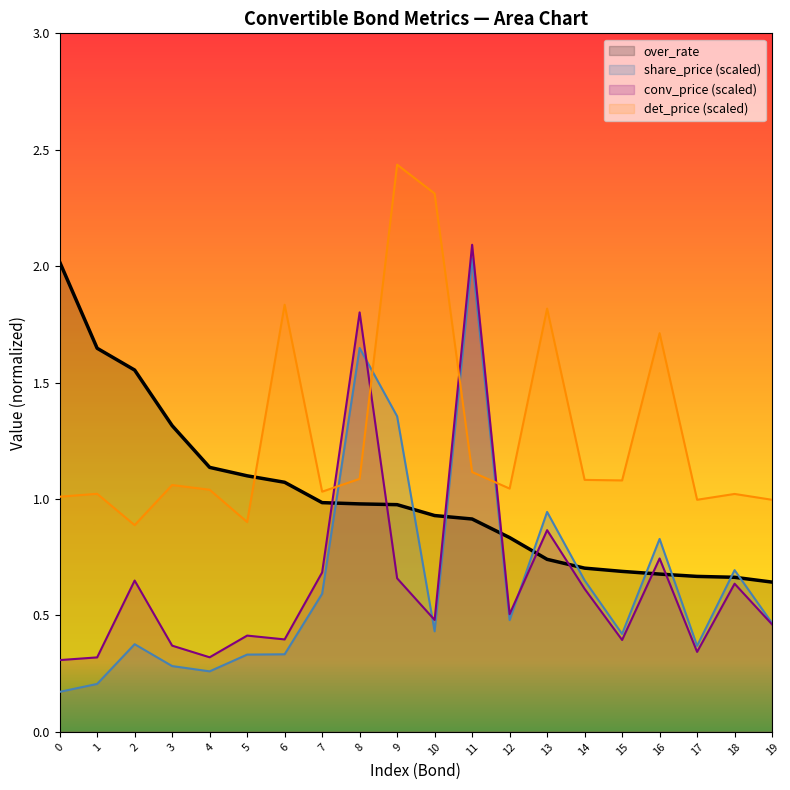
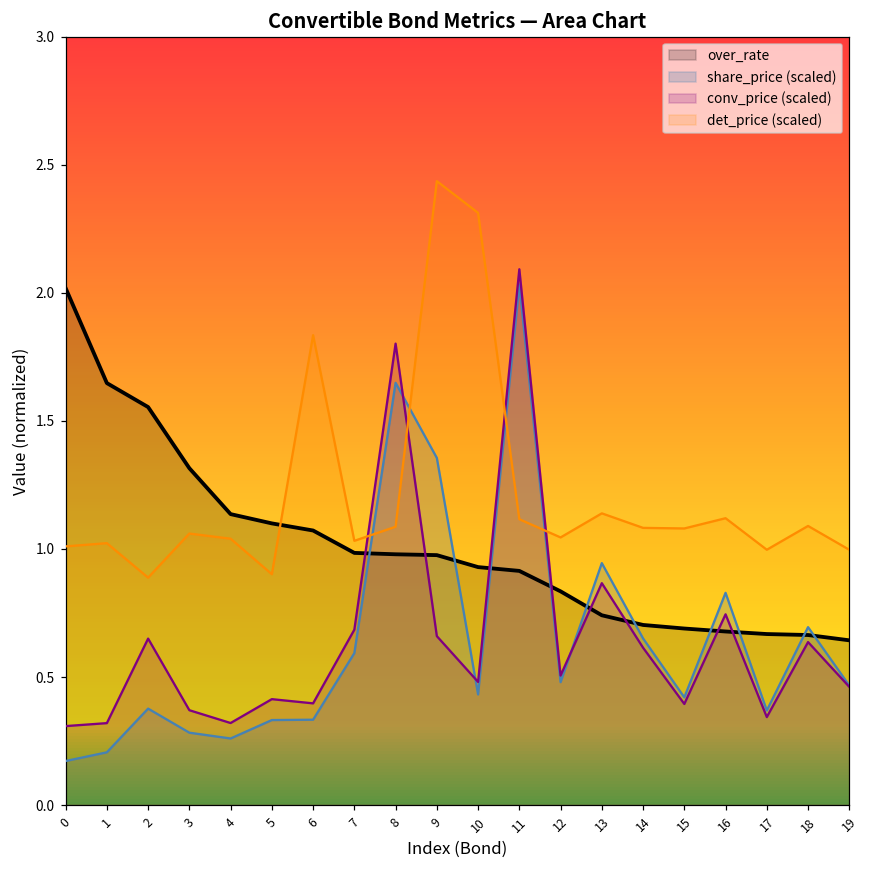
  {
    "det_price (scaled)": {
      "0": 1.01,
      "1": 1.02,
      "2": 0.89,
      "3": 1.06,
      "4": 1.04,
      "5": 0.90,
      "6": 1.83,
      "7": 1.03,
      "8": 1.09,
      "9": 2.44,
      "10": 2.31,
      "11": 1.12,
      "12": 1.04,
-     "13": 1.82,
+     "13": 1.14,
      "14": 1.08,
      "15": 1.08,
-     "16": 1.71,
+     "16": 1.12,
      "17": 1.00,
-     "18": 1.02,
+     "18": 1.09,
      "19": 1.00
    }
  }
